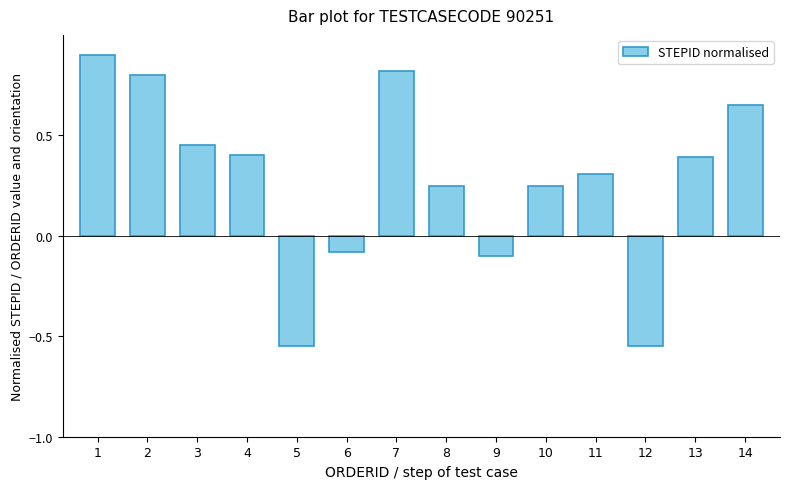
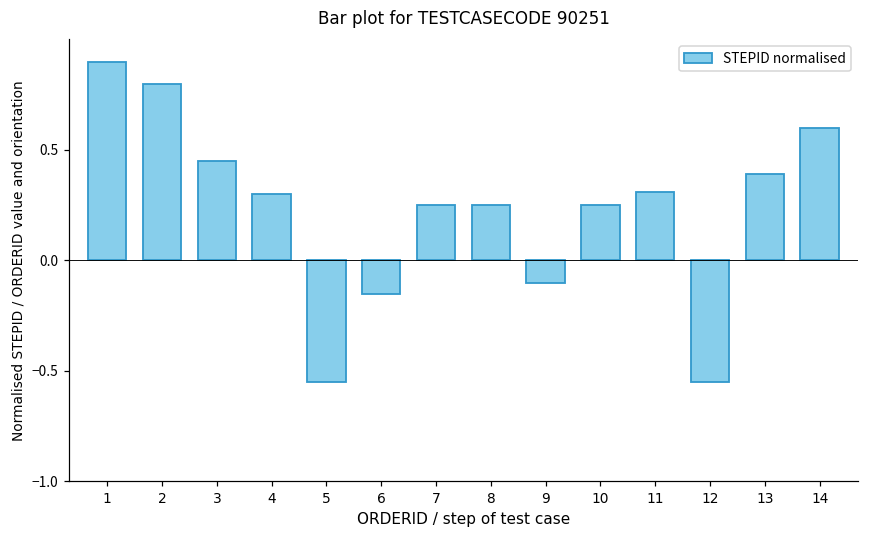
  {
    "1": 0.90,
    "2": 0.80,
    "3": 0.45,
-   "4": 0.4,
+   "4": 0.3,
    "5": -0.55,
-   "6": -0.08,
-   "7": 0.82,
+   "6": -0.15,
+   "7": 0.25,
    "8": 0.25,
    "9": -0.10,
    "10": 0.25,
    "11": 0.31,
    "12": -0.55,
    "13": 0.39,
-   "14": 0.65
+   "14": 0.60
  }
